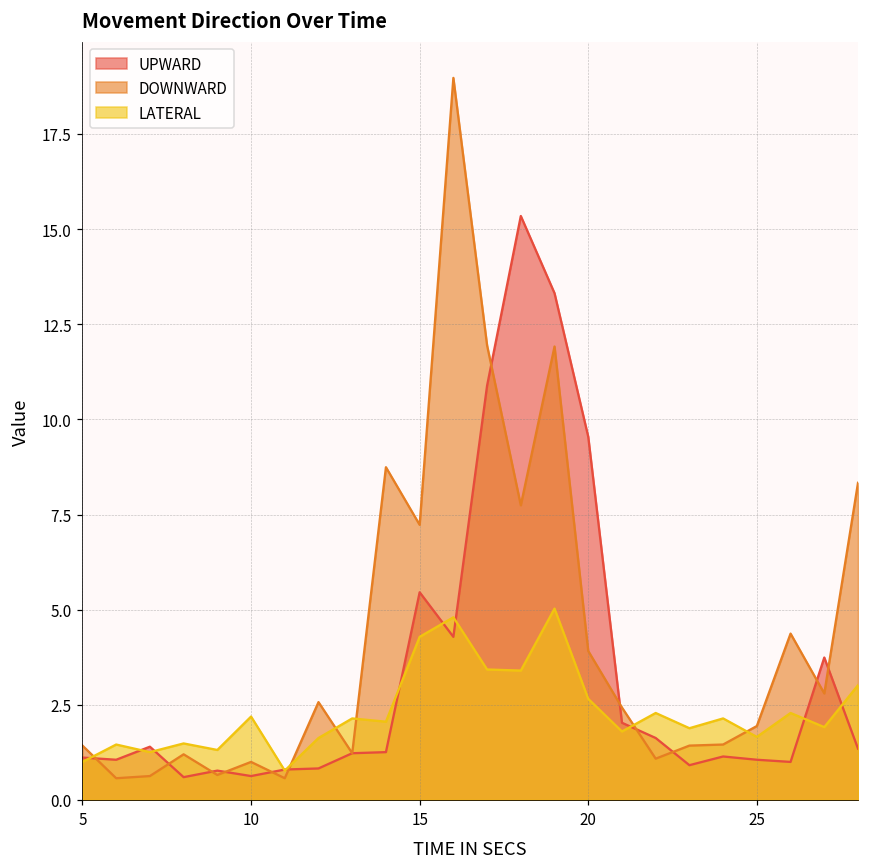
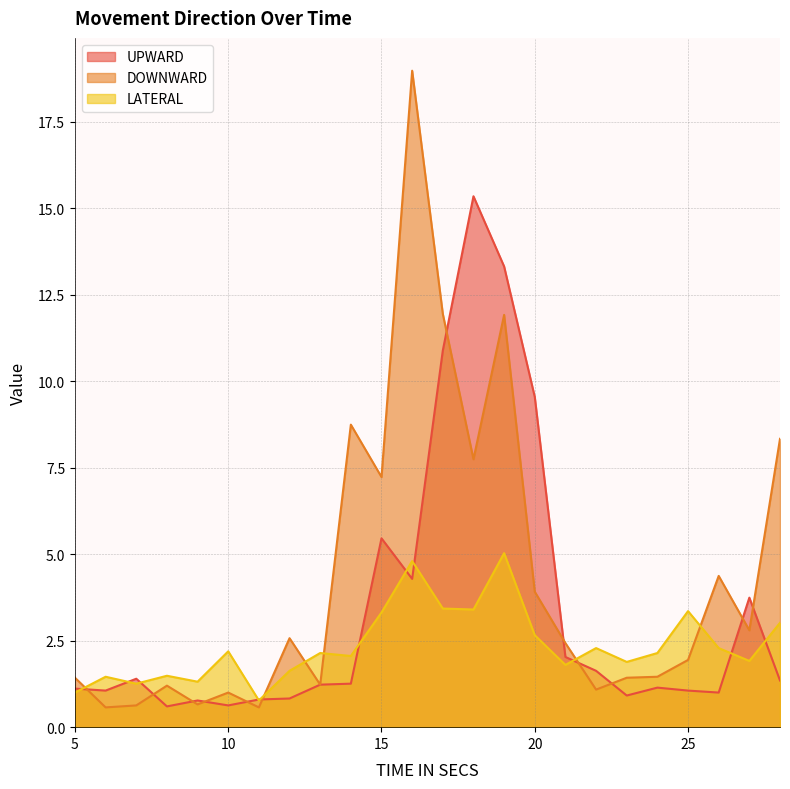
  {
    "LATERAL": {
      "5": 1.0,
      "10": 2.2,
-     "15": 4.3,
+     "15": 3.3,
      "20": 2.7,
-     "25": 1.7
+     "25": 3.4
    }
  }
